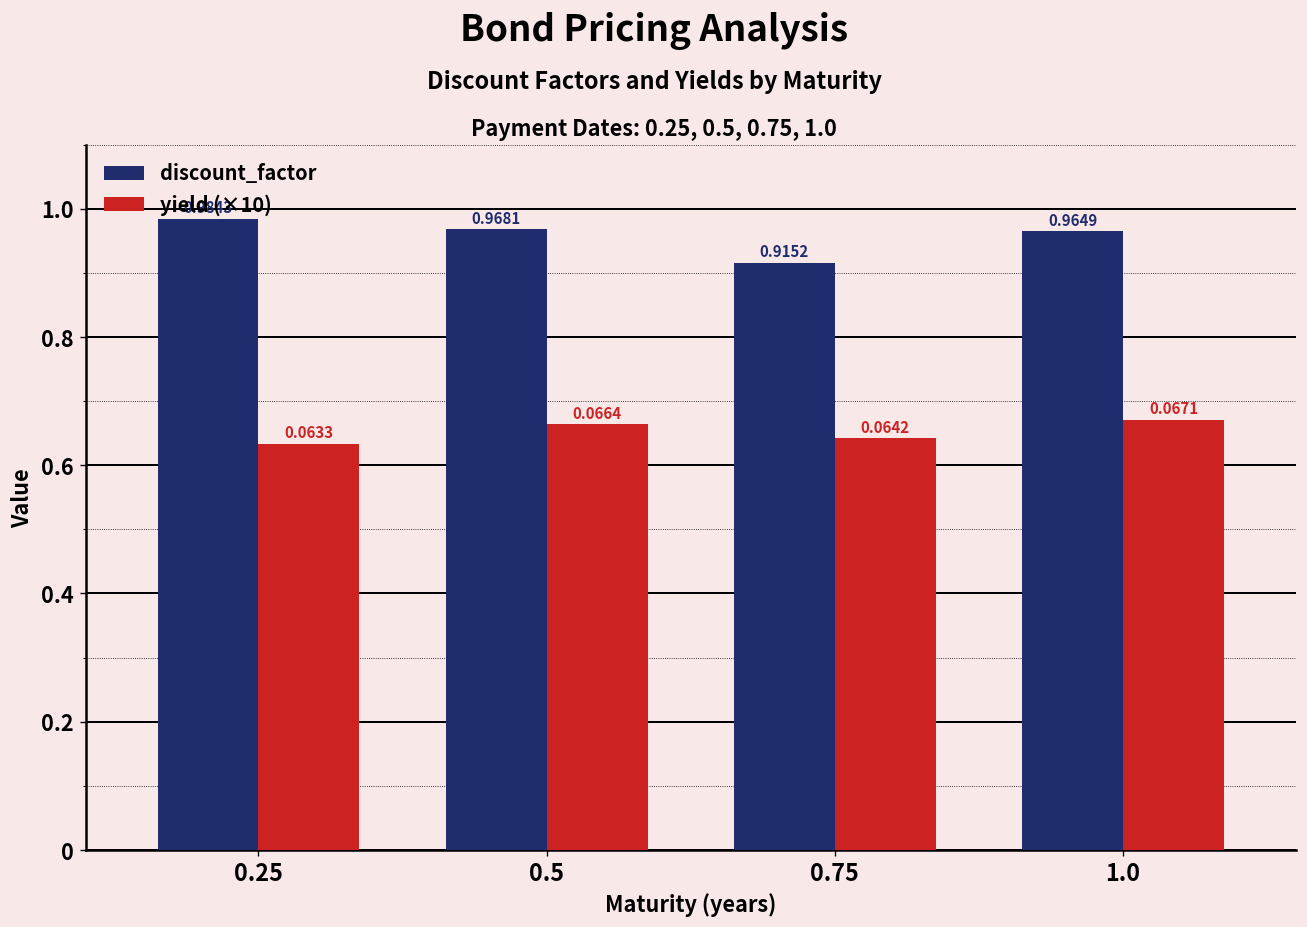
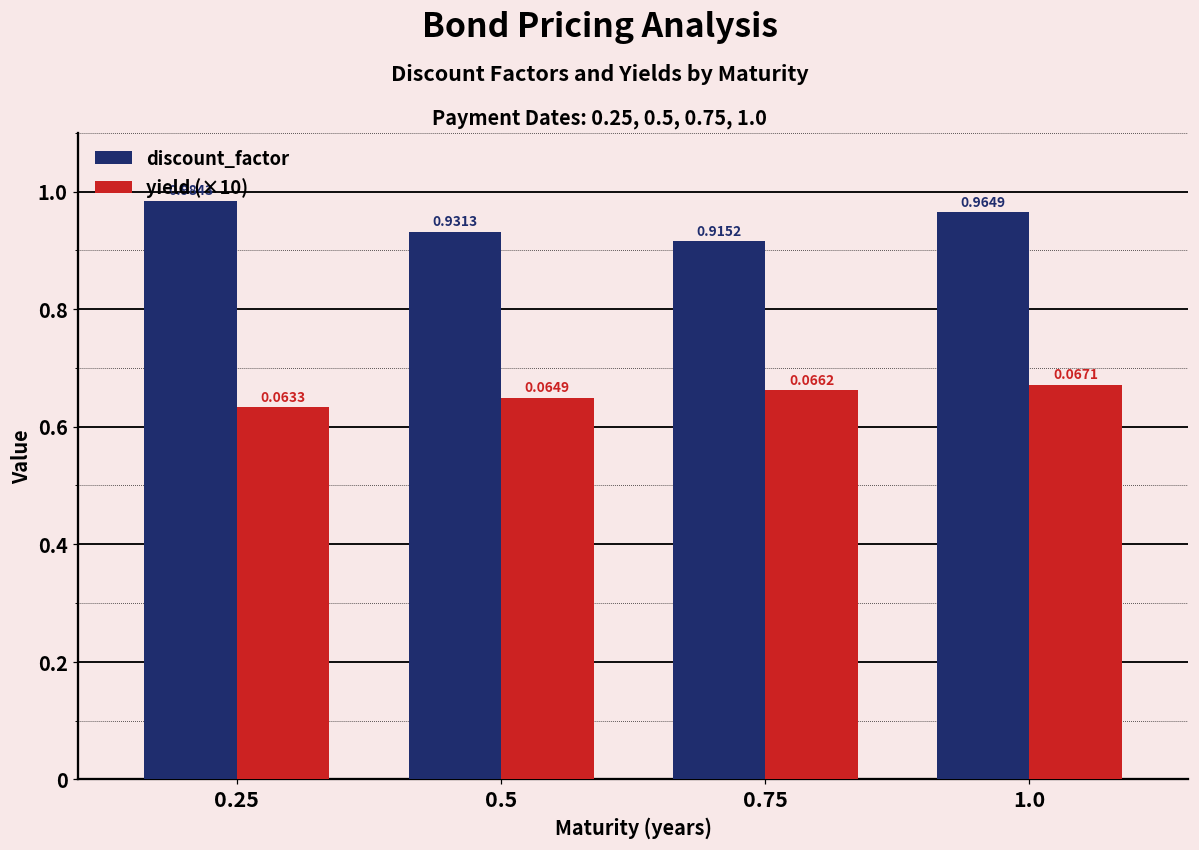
  {
    "discount_factor": {
      "0.25": 0.9843,
-     "0.5": 0.9681,
+     "0.5": 0.9313,
      "0.75": 0.9152,
      "1.0": 0.9649
    },
    "yield (×10)": {
-     "0.5": 0.0664,
-     "0.75": 0.0642
+     "0.5": 0.0649,
+     "0.75": 0.0662
    }
  }
